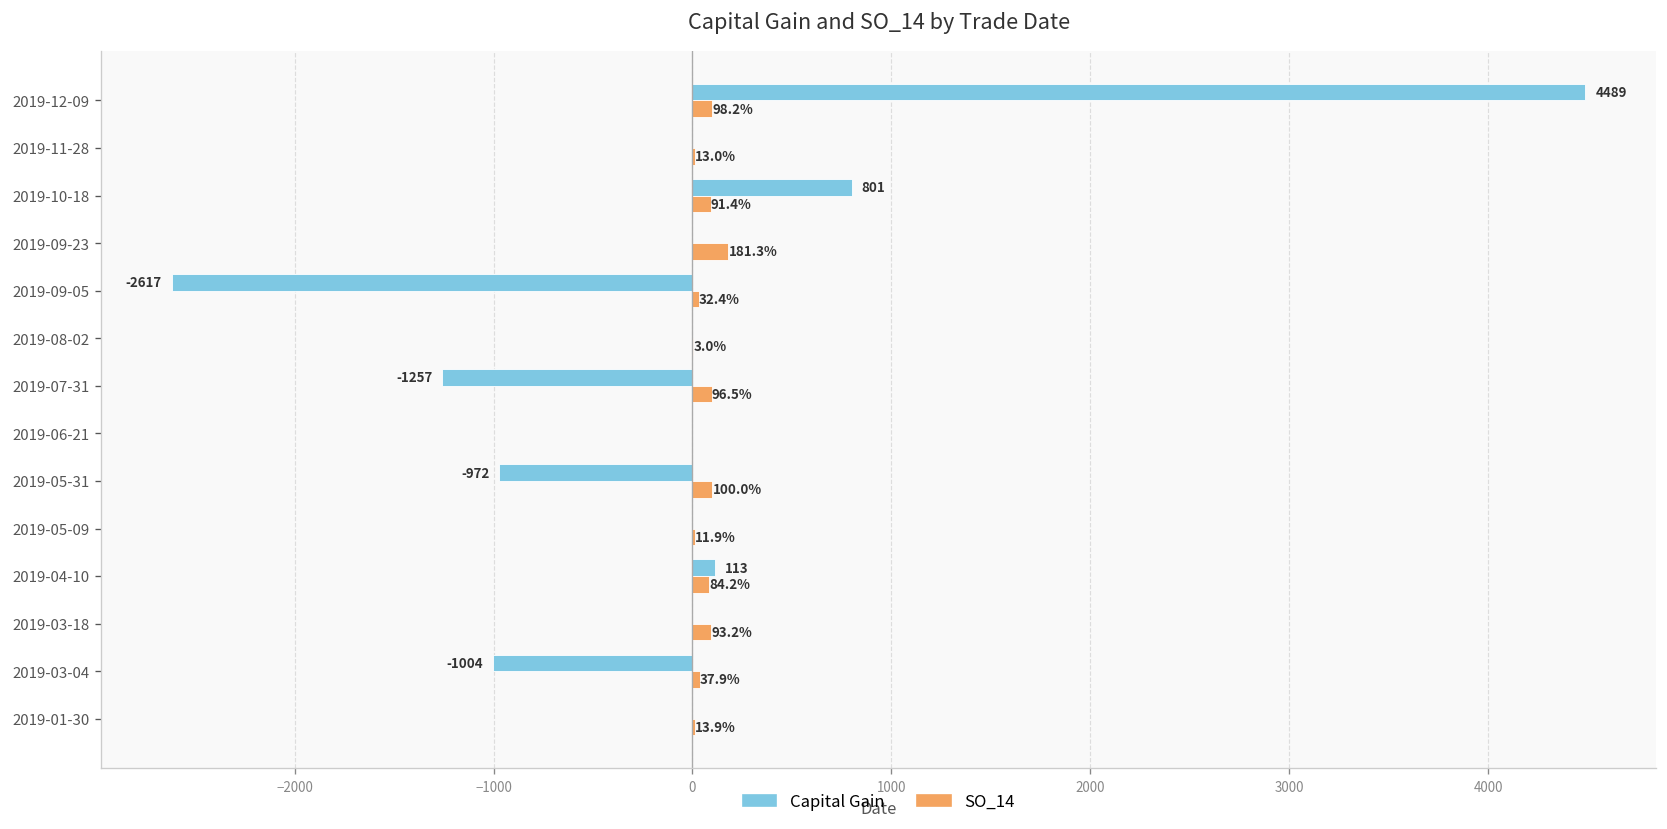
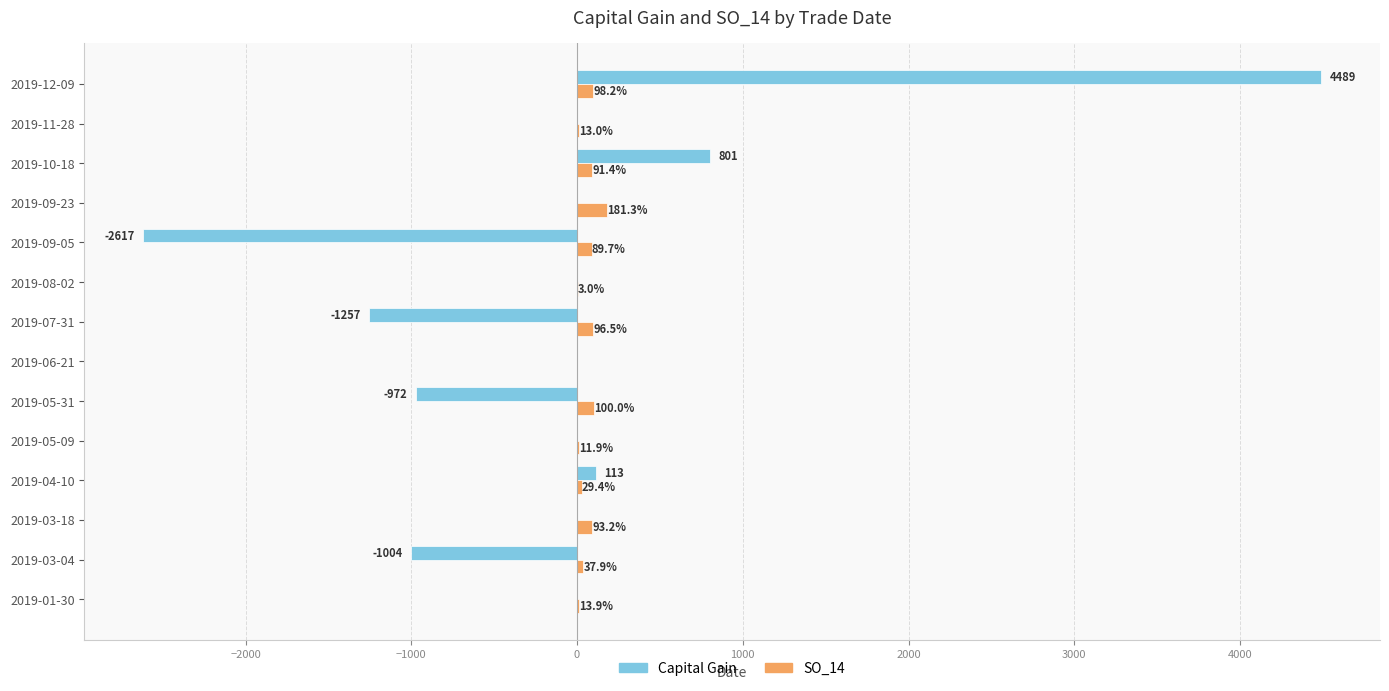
  {
    "Capital Gain": {
      "2019-12-09": "4489",
      "2019-10-18": "801",
      "2019-09-05": "-2617",
      "2019-07-31": "-1257",
      "2019-05-31": "-972",
      "2019-04-10": "113",
      "2019-03-04": "-1004"
    },
    "SO_14": {
      "2019-12-09": "98.2%",
      "2019-11-28": "13.0%",
      "2019-10-18": "91.4%",
      "2019-09-23": "181.3%",
-     "2019-09-05": "32.4%",
+     "2019-09-05": "89.7%",
      "2019-08-02": "3.0%",
      "2019-07-31": "96.5%",
      "2019-05-31": "100.0%",
      "2019-05-09": "11.9%",
-     "2019-04-10": "84.2%",
+     "2019-04-10": "29.4%",
      "2019-03-18": "93.2%",
      "2019-03-04": "37.9%",
      "2019-01-30": "13.9%"
    }
  }
